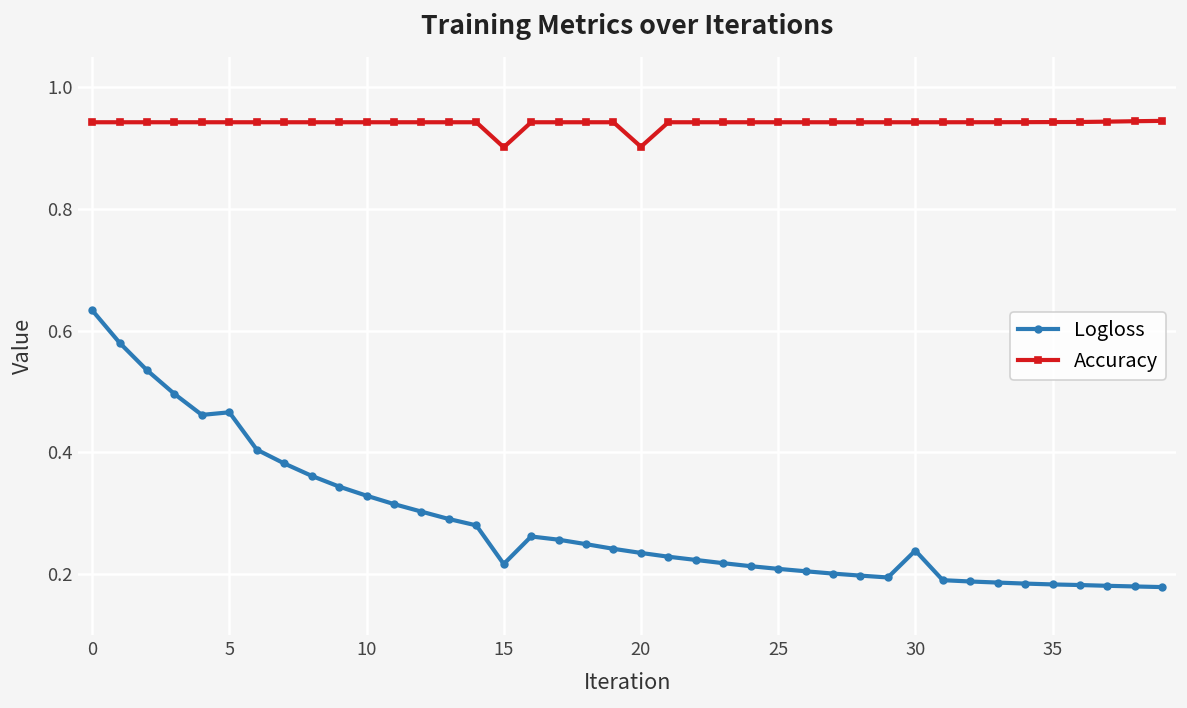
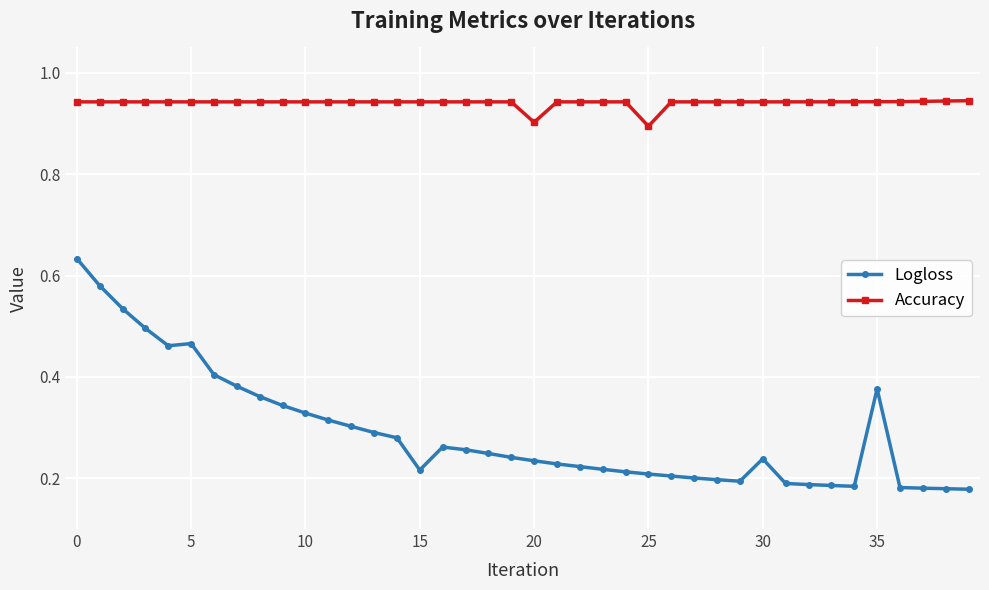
  {
    "Logloss": {
      "0": 0.63,
      "5": 0.47,
      "10": 0.33,
      "15": 0.22,
      "20": 0.23,
      "25": 0.21,
      "30": 0.24,
-     "35": 0.18
+     "35": 0.38
    },
    "Accuracy": {
      "0": 0.94,
      "5": 0.94,
      "10": 0.94,
-     "15": 0.90,
+     "15": 0.94,
      "20": 0.90,
-     "25": 0.94,
+     "25": 0.89,
      "30": 0.94,
      "35": 0.94
    }
  }
